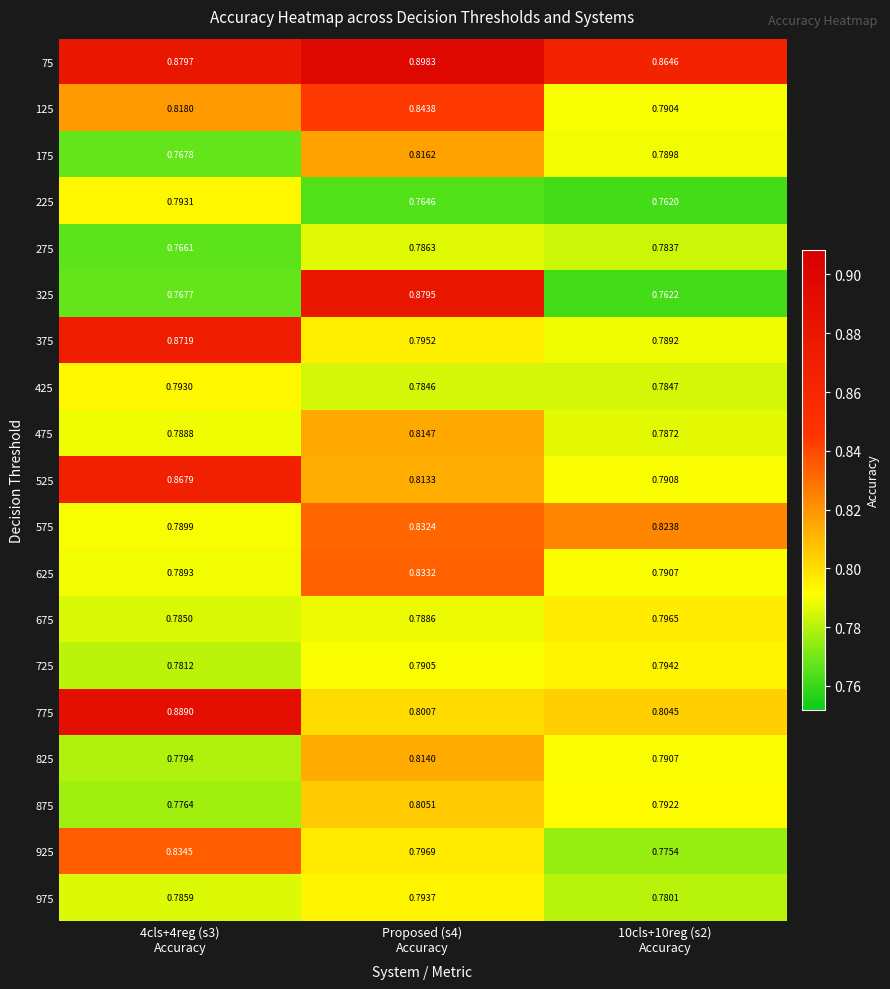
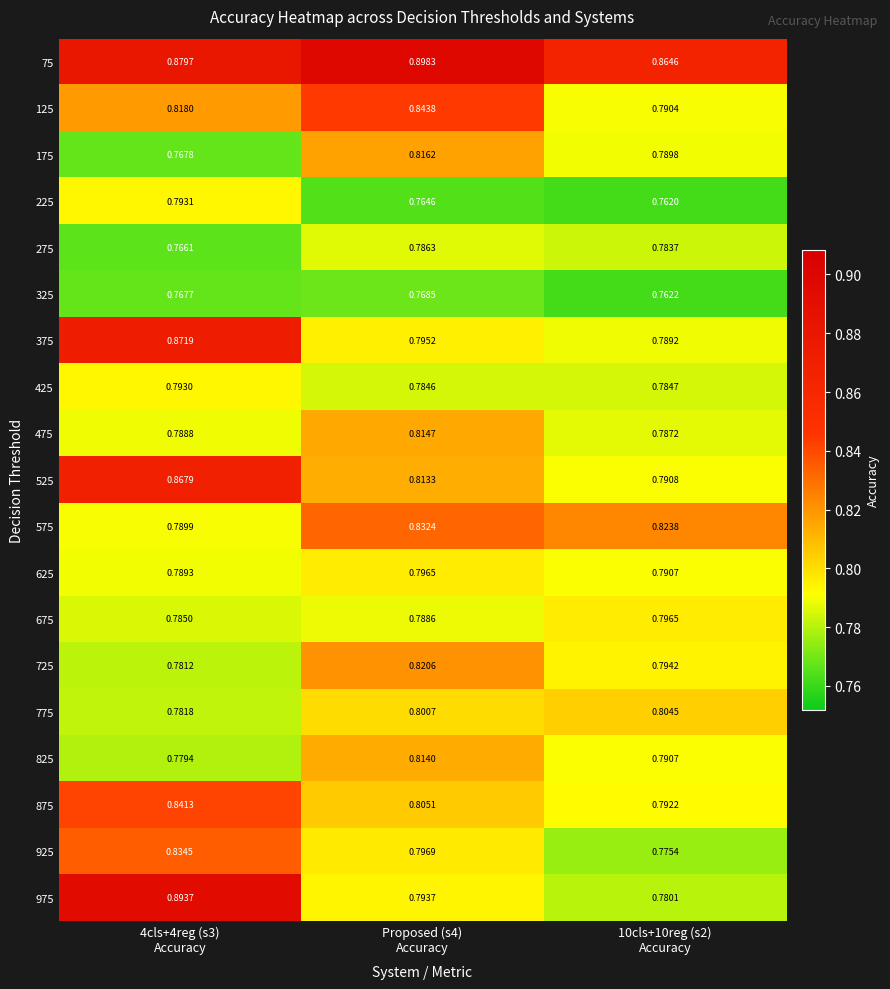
  {
    "75": {
      "4cls+4reg (s3) Accuracy": 0.8797,
      "Proposed (s4) Accuracy": 0.8983,
      "10cls+10reg (s2) Accuracy": 0.8646
    },
    "125": {
      "4cls+4reg (s3) Accuracy": 0.8180,
      "Proposed (s4) Accuracy": 0.8438,
      "10cls+10reg (s2) Accuracy": 0.7904
    },
    "175": {
      "4cls+4reg (s3) Accuracy": 0.7678,
      "Proposed (s4) Accuracy": 0.8162,
      "10cls+10reg (s2) Accuracy": 0.7898
    },
    "225": {
      "4cls+4reg (s3) Accuracy": 0.7931,
      "Proposed (s4) Accuracy": 0.7646,
      "10cls+10reg (s2) Accuracy": 0.7620
    },
    "275": {
      "4cls+4reg (s3) Accuracy": 0.7661,
      "Proposed (s4) Accuracy": 0.7863,
      "10cls+10reg (s2) Accuracy": 0.7837
    },
    "325": {
      "4cls+4reg (s3) Accuracy": 0.7677,
-     "Proposed (s4) Accuracy": 0.8795,
+     "Proposed (s4) Accuracy": 0.7685,
      "10cls+10reg (s2) Accuracy": 0.7622
    },
    "375": {
      "4cls+4reg (s3) Accuracy": 0.8719,
      "Proposed (s4) Accuracy": 0.7952,
      "10cls+10reg (s2) Accuracy": 0.7892
    },
    "425": {
      "4cls+4reg (s3) Accuracy": 0.7930,
      "Proposed (s4) Accuracy": 0.7846,
      "10cls+10reg (s2) Accuracy": 0.7847
    },
    "475": {
      "4cls+4reg (s3) Accuracy": 0.7888,
      "Proposed (s4) Accuracy": 0.8147,
      "10cls+10reg (s2) Accuracy": 0.7872
    },
    "525": {
      "4cls+4reg (s3) Accuracy": 0.8679,
      "Proposed (s4) Accuracy": 0.8133,
      "10cls+10reg (s2) Accuracy": 0.7908
    },
    "575": {
      "4cls+4reg (s3) Accuracy": 0.7899,
      "Proposed (s4) Accuracy": 0.8324,
      "10cls+10reg (s2) Accuracy": 0.8238
    },
    "625": {
      "4cls+4reg (s3) Accuracy": 0.7893,
-     "Proposed (s4) Accuracy": 0.8332,
+     "Proposed (s4) Accuracy": 0.7965,
      "10cls+10reg (s2) Accuracy": 0.7907
    },
    "675": {
      "4cls+4reg (s3) Accuracy": 0.7850,
      "Proposed (s4) Accuracy": 0.7886,
      "10cls+10reg (s2) Accuracy": 0.7965
    },
    "725": {
      "4cls+4reg (s3) Accuracy": 0.7812,
-     "Proposed (s4) Accuracy": 0.7905,
+     "Proposed (s4) Accuracy": 0.8206,
      "10cls+10reg (s2) Accuracy": 0.7942
    },
    "775": {
-     "4cls+4reg (s3) Accuracy": 0.8890,
+     "4cls+4reg (s3) Accuracy": 0.7818,
      "Proposed (s4) Accuracy": 0.8007,
      "10cls+10reg (s2) Accuracy": 0.8045
    },
    "825": {
      "4cls+4reg (s3) Accuracy": 0.7794,
      "Proposed (s4) Accuracy": 0.8140,
      "10cls+10reg (s2) Accuracy": 0.7907
    },
    "875": {
-     "4cls+4reg (s3) Accuracy": 0.7764,
+     "4cls+4reg (s3) Accuracy": 0.8413,
      "Proposed (s4) Accuracy": 0.8051,
      "10cls+10reg (s2) Accuracy": 0.7922
    },
    "925": {
      "4cls+4reg (s3) Accuracy": 0.8345,
      "Proposed (s4) Accuracy": 0.7969,
      "10cls+10reg (s2) Accuracy": 0.7754
    },
    "975": {
-     "4cls+4reg (s3) Accuracy": 0.7859,
+     "4cls+4reg (s3) Accuracy": 0.8937,
      "Proposed (s4) Accuracy": 0.7937,
      "10cls+10reg (s2) Accuracy": 0.7801
    }
  }
